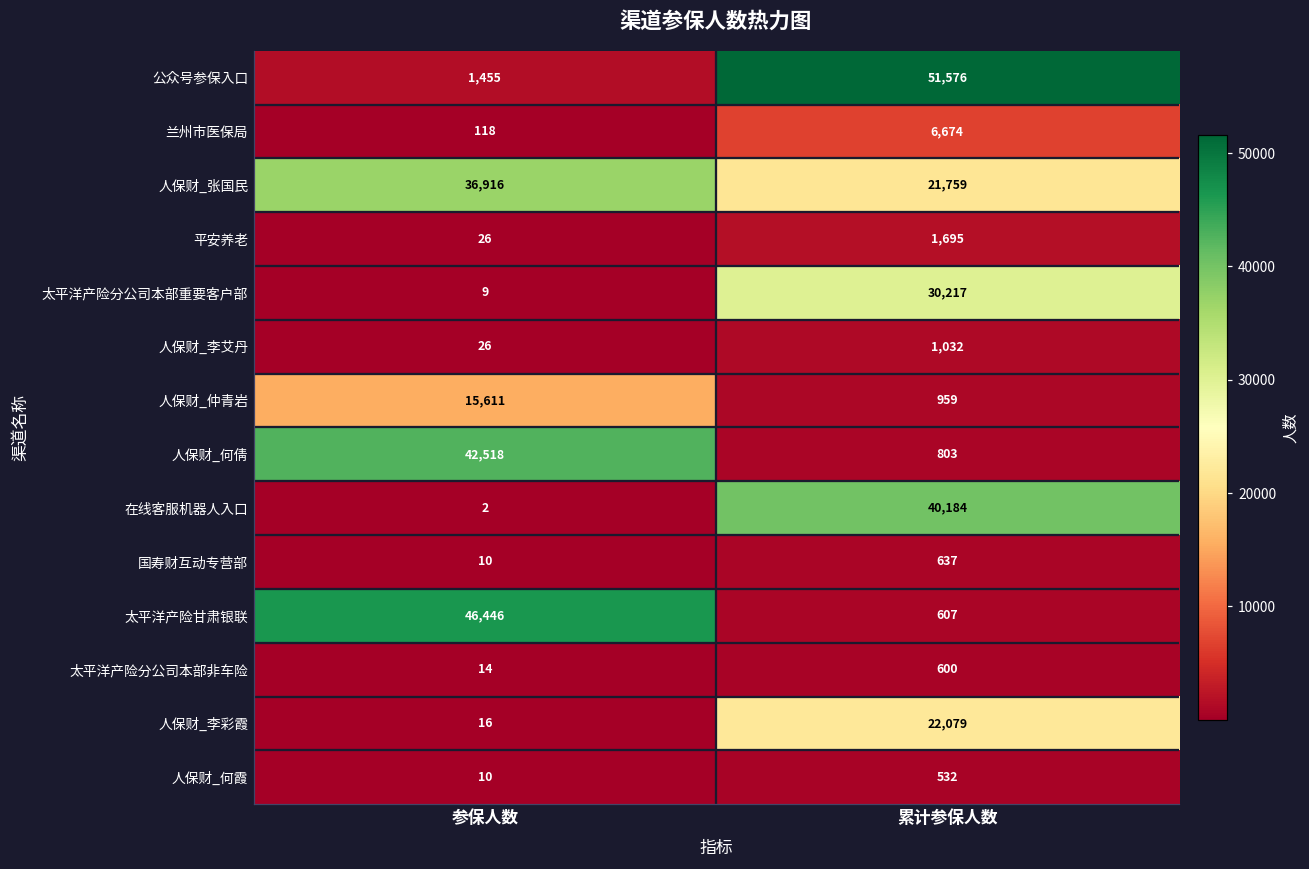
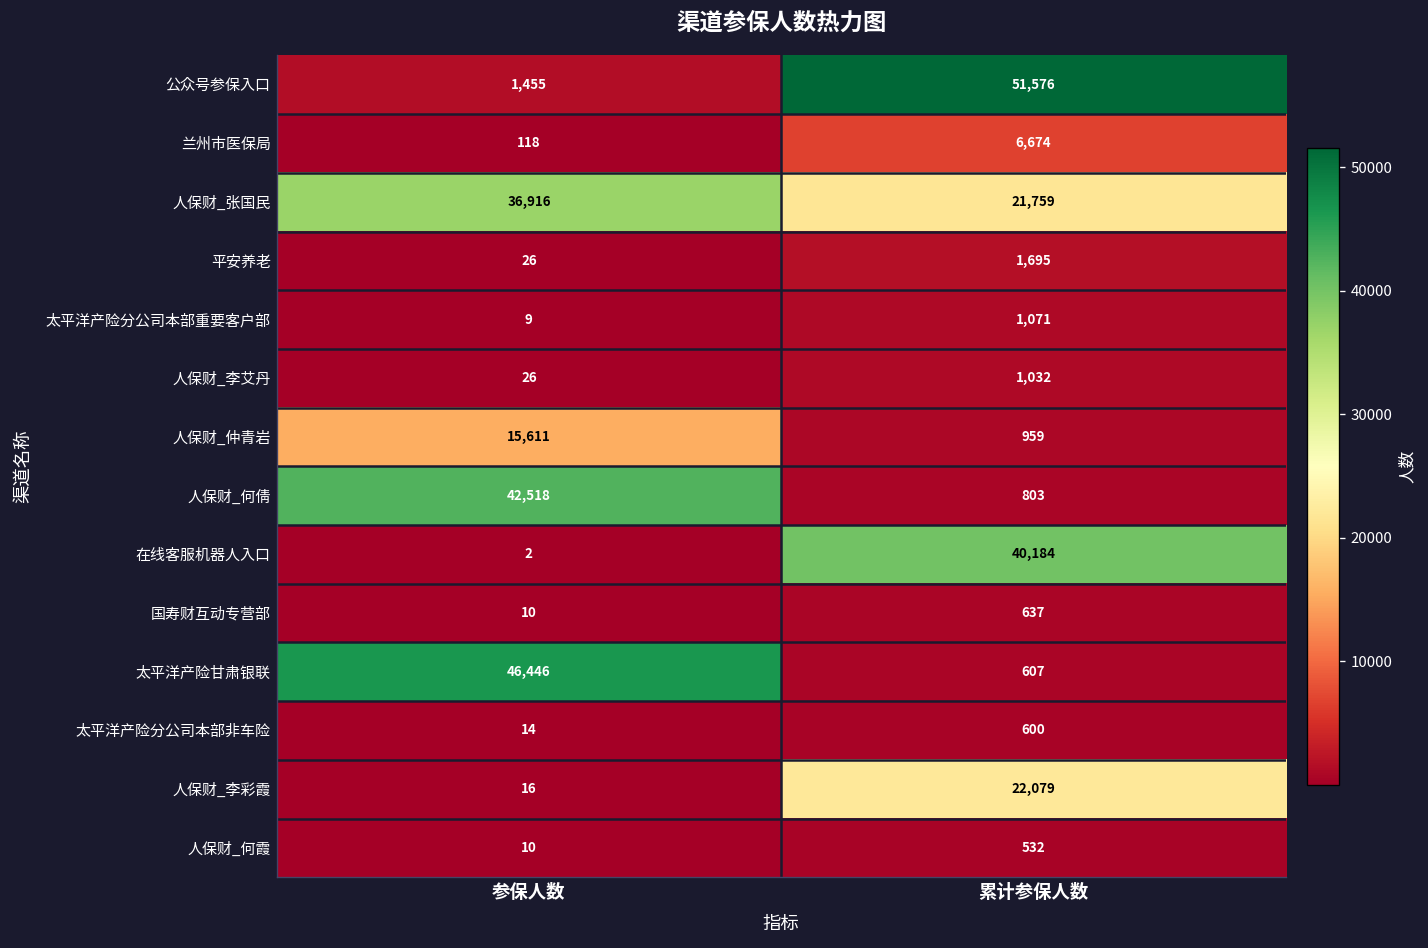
  {
    "公众号参保入口": {
      "参保人数": "1,455",
      "累计参保人数": "51,576"
    },
    "兰州市医保局": {
      "参保人数": "118",
      "累计参保人数": "6,674"
    },
    "人保财_张国民": {
      "参保人数": "36,916",
      "累计参保人数": "21,759"
    },
    "平安养老": {
      "参保人数": "26",
      "累计参保人数": "1,695"
    },
    "太平洋产险分公司本部重要客户部": {
      "参保人数": "9",
-     "累计参保人数": "30,217"
+     "累计参保人数": "1,071"
    },
    "人保财_李艾丹": {
      "参保人数": "26",
      "累计参保人数": "1,032"
    },
    "人保财_仲青岩": {
      "参保人数": "15,611",
      "累计参保人数": "959"
    },
    "人保财_何倩": {
      "参保人数": "42,518",
      "累计参保人数": "803"
    },
    "在线客服机器人入口": {
      "参保人数": "2",
      "累计参保人数": "40,184"
    },
    "国寿财互动专营部": {
      "参保人数": "10",
      "累计参保人数": "637"
    },
    "太平洋产险甘肃银联": {
      "参保人数": "46,446",
      "累计参保人数": "607"
    },
    "太平洋产险分公司本部非车险": {
      "参保人数": "14",
      "累计参保人数": "600"
    },
    "人保财_李彩霞": {
      "参保人数": "16",
      "累计参保人数": "22,079"
    },
    "人保财_何霞": {
      "参保人数": "10",
      "累计参保人数": "532"
    }
  }
